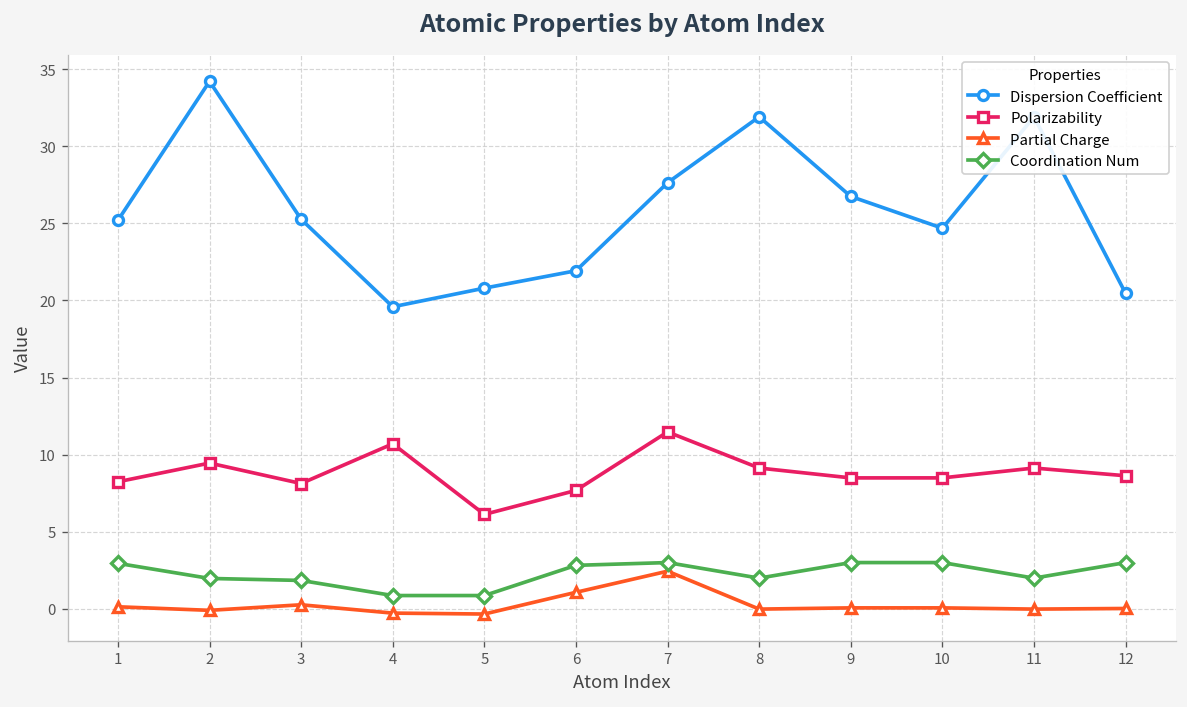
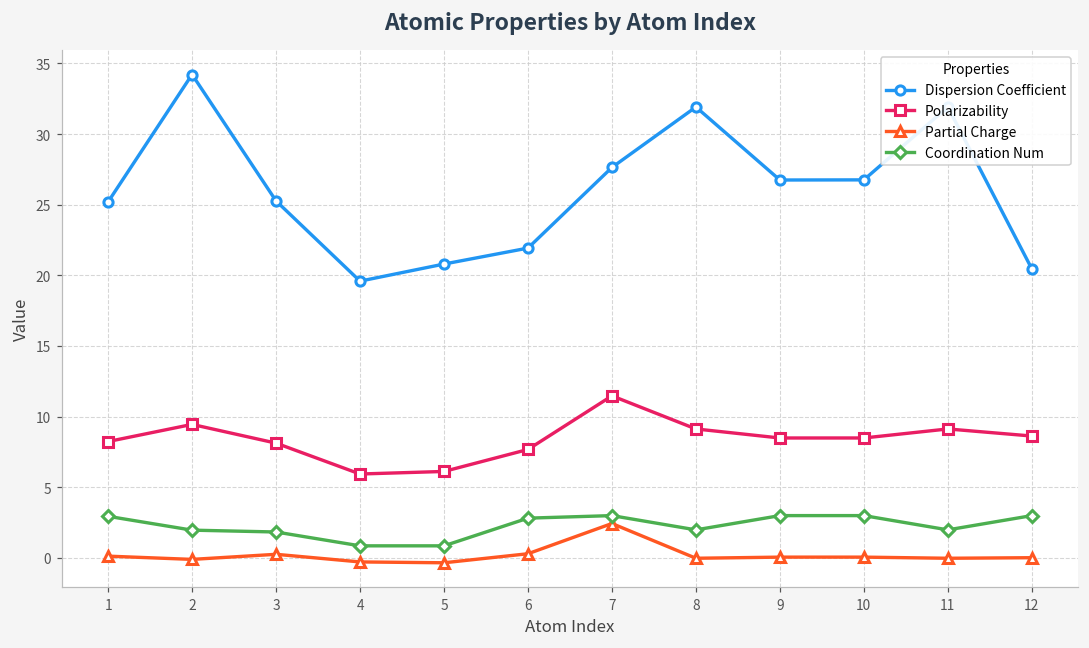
  {
    "Dispersion Coefficient": {
      "1": 25.2,
      "2": 34.2,
      "3": 25.3,
      "4": 19.6,
      "5": 20.8,
      "6": 21.9,
      "7": 27.6,
      "8": 31.9,
      "9": 26.8,
-     "10": 24.7,
+     "10": 26.8,
      "12": 20.5
    },
    "Polarizability": {
      "1": 8.2,
      "2": 9.4,
      "3": 8.1,
-     "4": 10.7,
+     "4": 5.9,
      "5": 6.1,
      "6": 7.7,
      "7": 11.5,
      "8": 9.1,
      "9": 8.5,
      "10": 8.5,
      "11": 9.1,
      "12": 8.6
    },
    "Partial Charge": {
      "1": 0.1,
      "2": -0.1,
      "3": 0.3,
      "4": -0.3,
      "5": -0.4,
-     "6": 1.1,
+     "6": 0.3,
      "7": 2.4,
      "8": 0.0,
      "9": 0.1,
      "10": 0.1,
      "11": 0.0,
      "12": 0.0
    },
    "Coordination Num": {
      "1": 2.9,
      "2": 2.0,
      "3": 1.8,
      "4": 0.9,
      "5": 0.9,
      "6": 2.8,
      "7": 3.0,
      "8": 2.0,
      "9": 3.0,
      "10": 3.0,
      "11": 2.0,
      "12": 3.0
    }
  }
